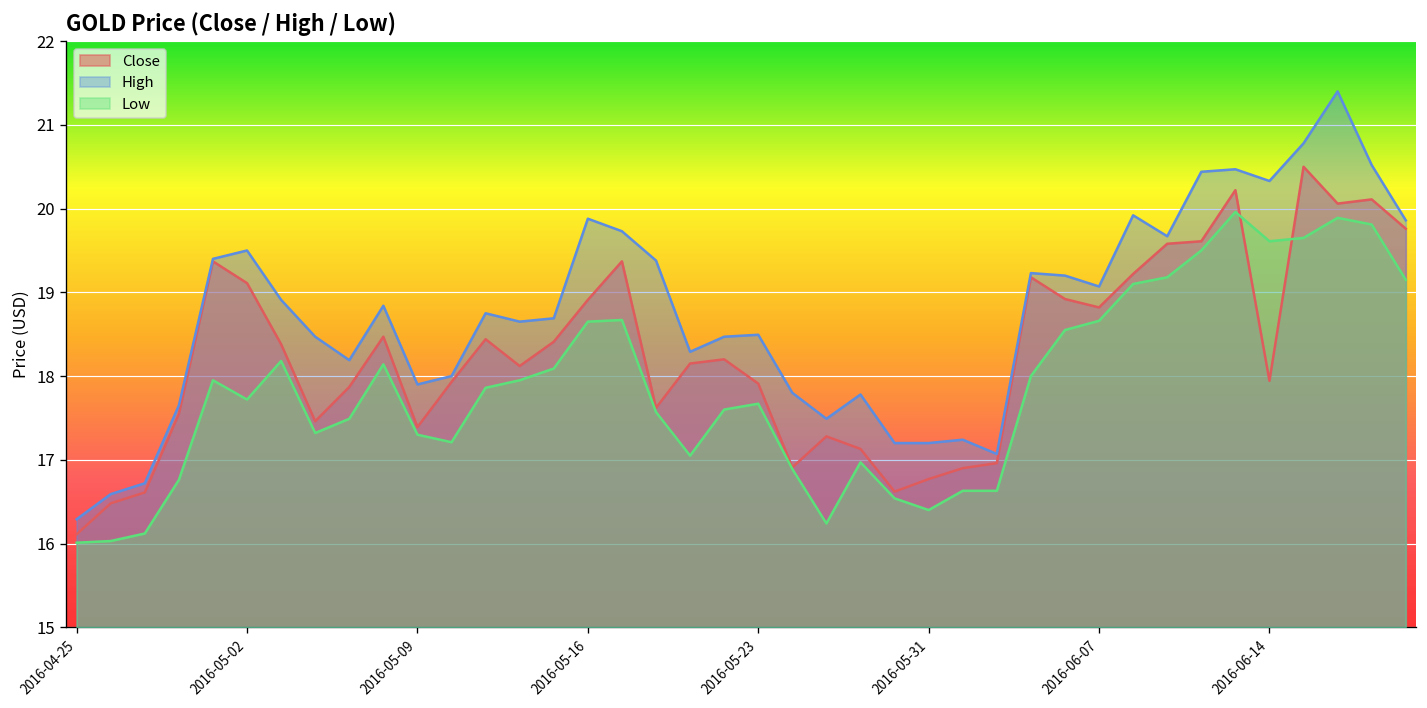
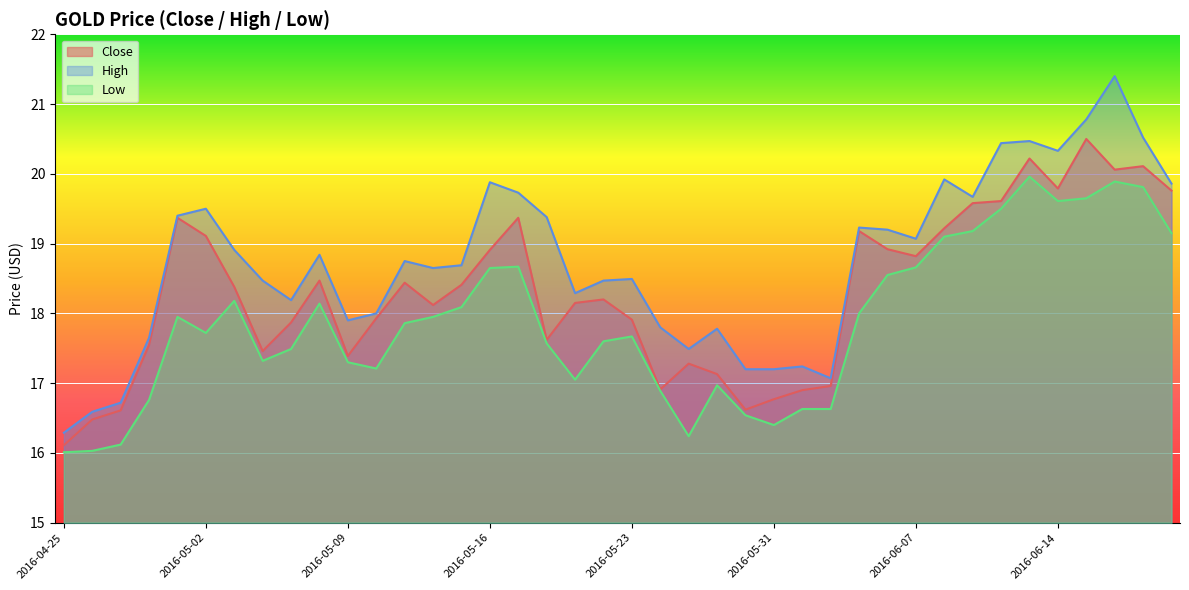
  {
    "Close": {
      "2016-04-25": 16.1,
      "2016-05-02": 19.1,
      "2016-05-09": 17.4,
      "2016-05-16": 18.9,
      "2016-05-23": 17.9,
      "2016-05-31": 16.8,
      "2016-06-07": 18.8,
-     "2016-06-14": 17.9
+     "2016-06-14": 19.8
    },
    "High": {
      "2016-04-25": 16.3,
      "2016-05-02": 19.5,
      "2016-05-09": 17.9,
      "2016-05-16": 19.9,
      "2016-05-23": 18.5,
      "2016-05-31": 17.2,
      "2016-06-07": 19.1,
      "2016-06-14": 20.3
    },
    "Low": {
      "2016-04-25": 16.0,
      "2016-05-02": 17.7,
      "2016-05-09": 17.3,
      "2016-05-16": 18.7,
      "2016-05-23": 17.7,
      "2016-05-31": 16.4,
      "2016-06-07": 18.7,
      "2016-06-14": 19.6
    }
  }
